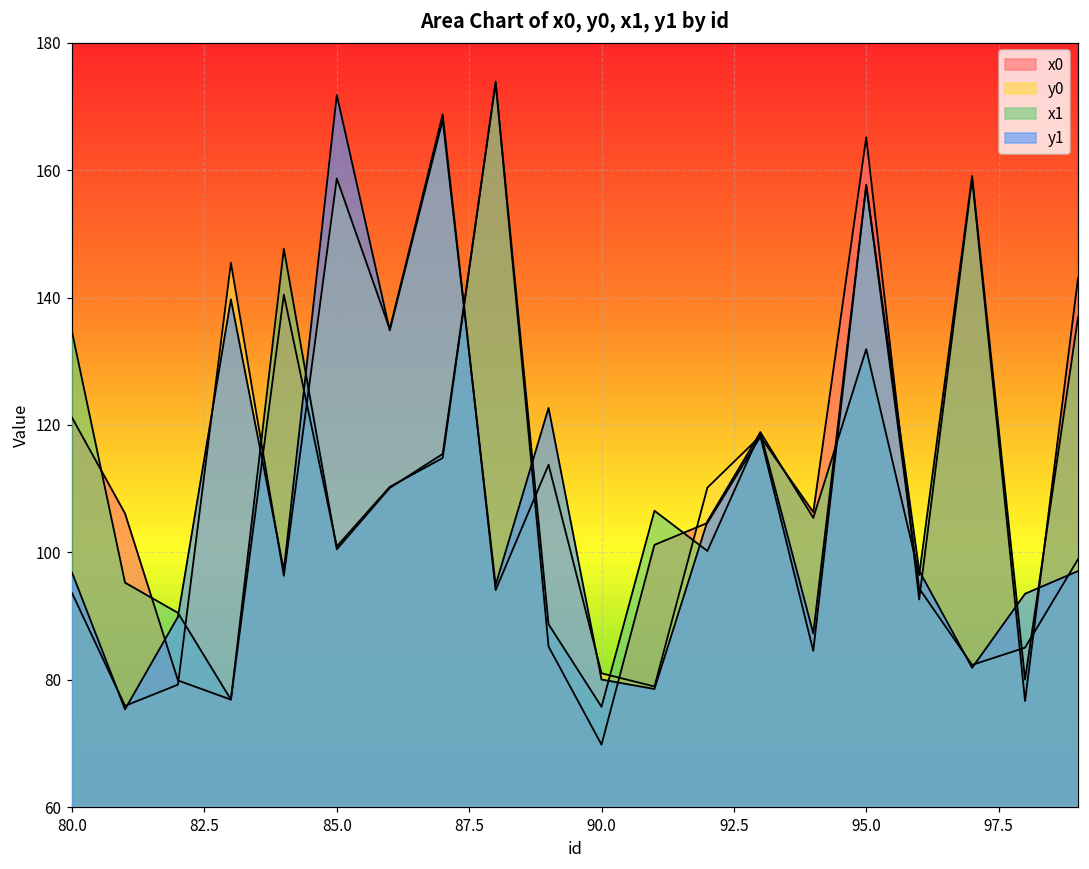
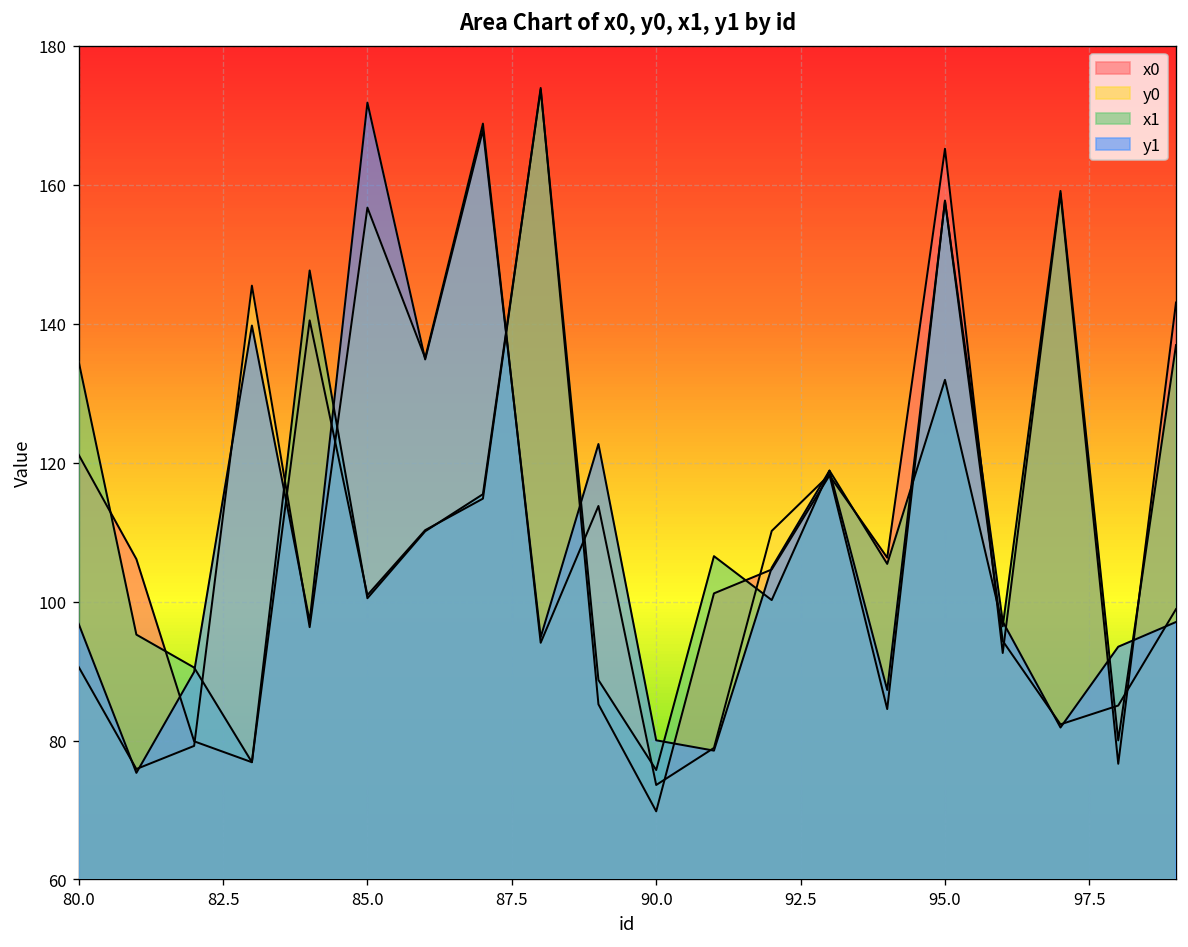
  {
    "x0": {
      "80.0": 121,
      "85.0": 101,
      "90.0": 70,
      "95.0": 165
    },
    "y0": {
-     "80.0": 94,
-     "85.0": 159,
-     "90.0": 81
+     "80.0": 91,
+     "85.0": 157,
+     "90.0": 74
    },
    "x1": {
      "80.0": 135,
      "85.0": 100,
      "90.0": 76,
      "95.0": 132
    },
    "y1": {
      "80.0": 97,
      "85.0": 172,
      "90.0": 80
    }
  }
